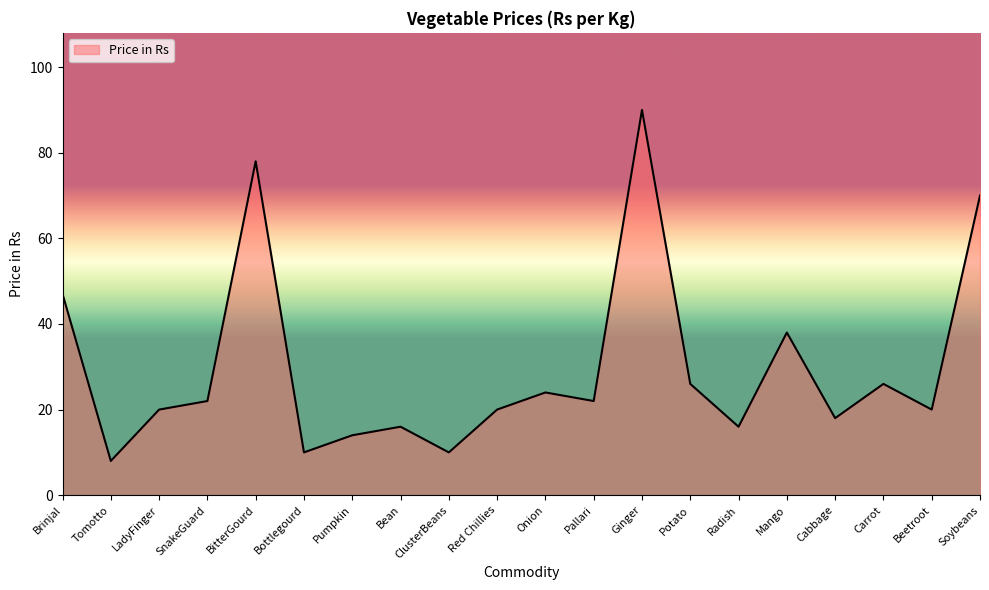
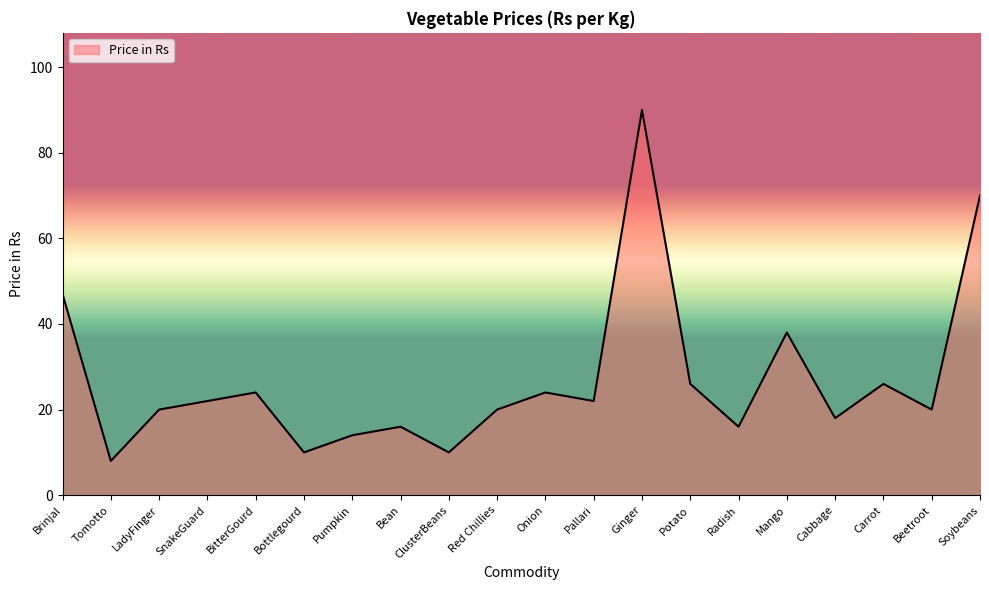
  {
    "Brinjal": 47,
    "Tomotto": 8,
    "LadyFinger": 20,
    "SnakeGuard": 22,
-   "BitterGourd": 78,
+   "BitterGourd": 24,
    "Bottlegourd": 10,
    "Pumpkin": 14,
    "Bean": 16,
    "ClusterBeans": 10,
    "Red Chillies": 20,
    "Onion": 24,
    "Pallari": 22,
    "Ginger": 90,
    "Potato": 26,
    "Radish": 16,
    "Mango": 38,
    "Cabbage": 18,
    "Carrot": 26,
    "Beetroot": 20,
    "Soybeans": 70
  }
